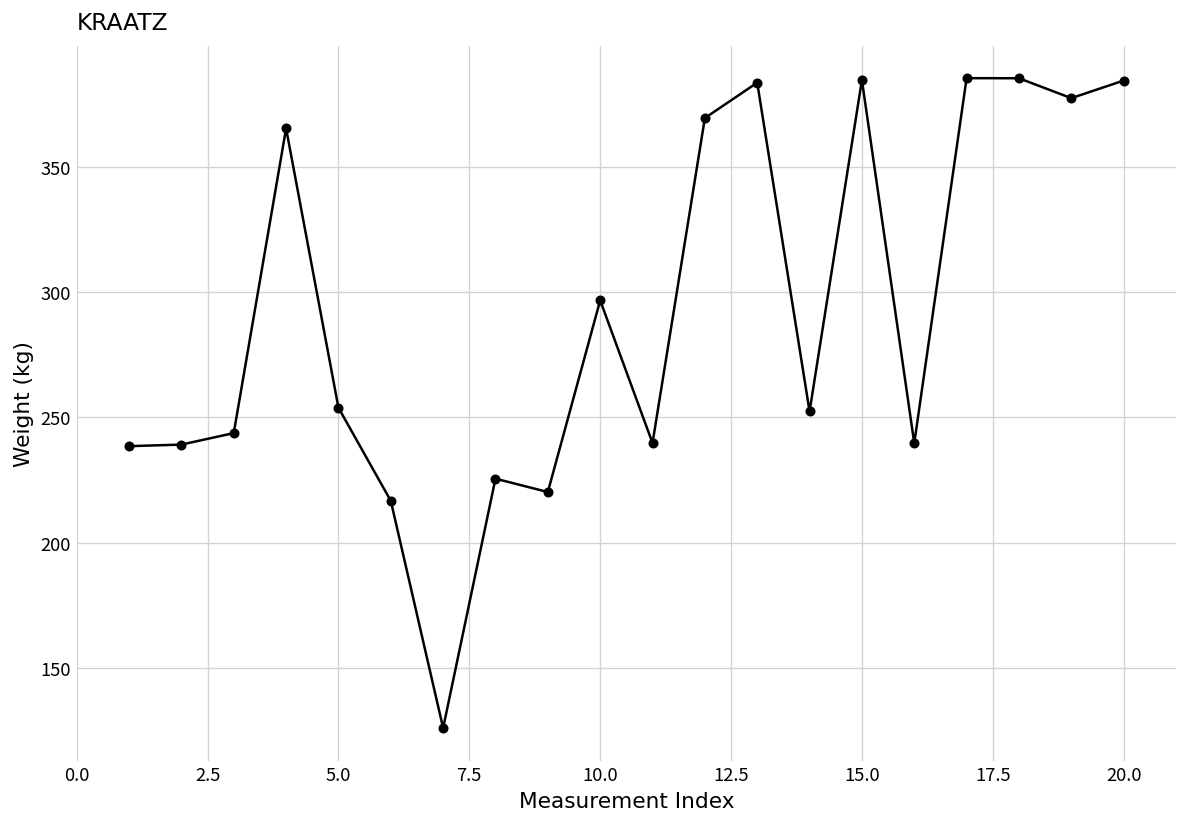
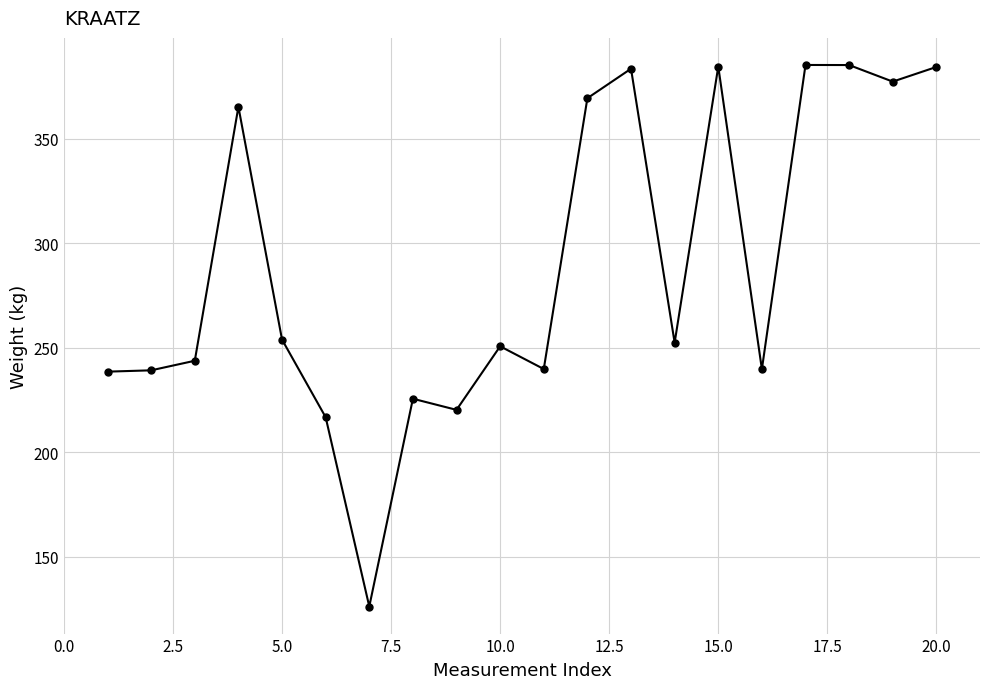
  {
    "5.0": 254,
-   "10.0": 297,
+   "10.0": 251,
    "15.0": 385,
    "20.0": 384
  }
